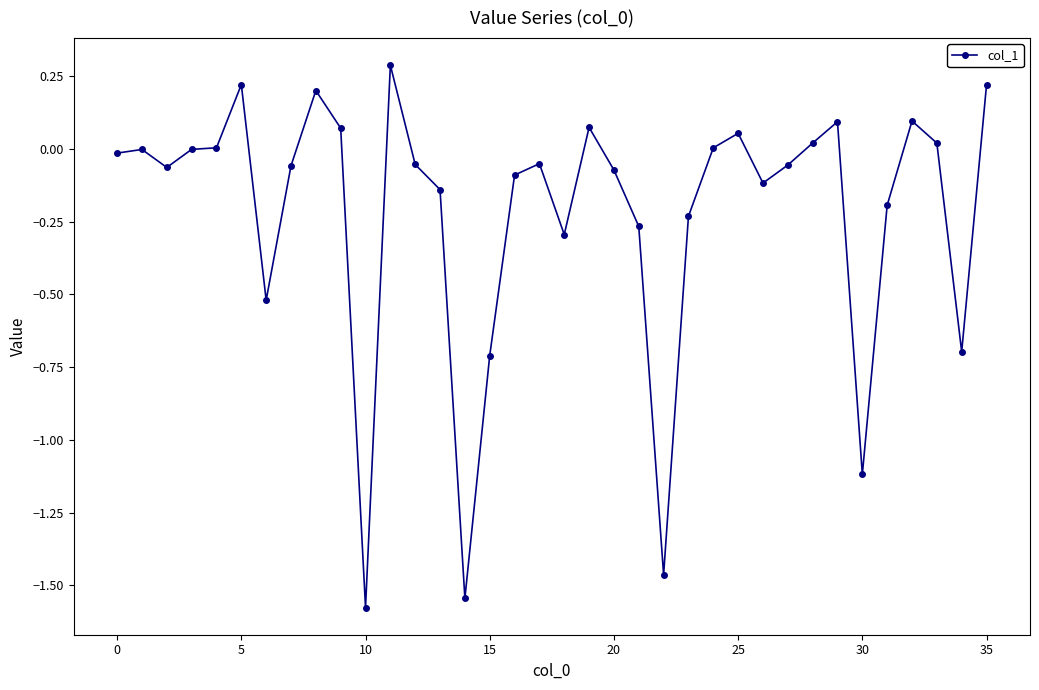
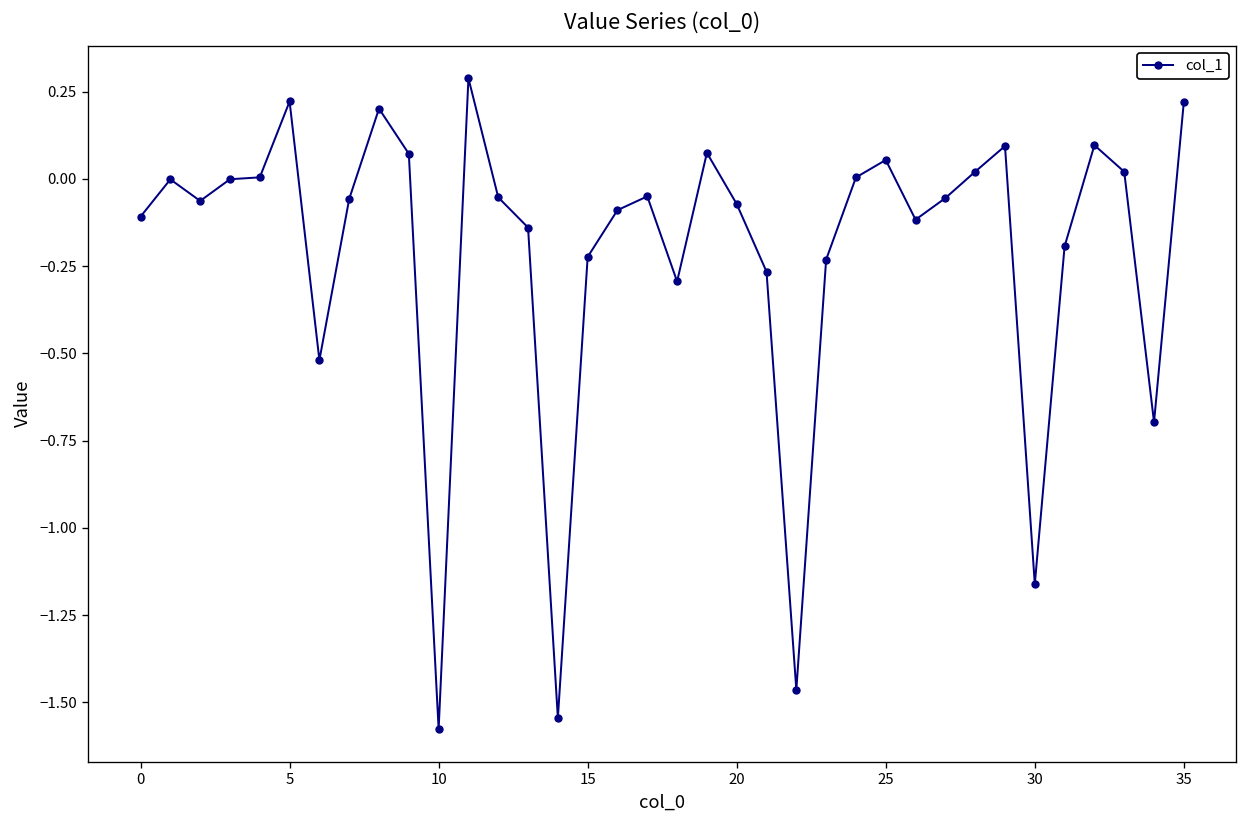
  {
-   "0": -0.01,
+   "0": -0.11,
    "5": 0.22,
    "10": -1.58,
-   "15": -0.71,
+   "15": -0.22,
    "20": -0.07,
    "25": 0.05,
-   "30": -1.12,
+   "30": -1.16,
    "35": 0.22
  }
